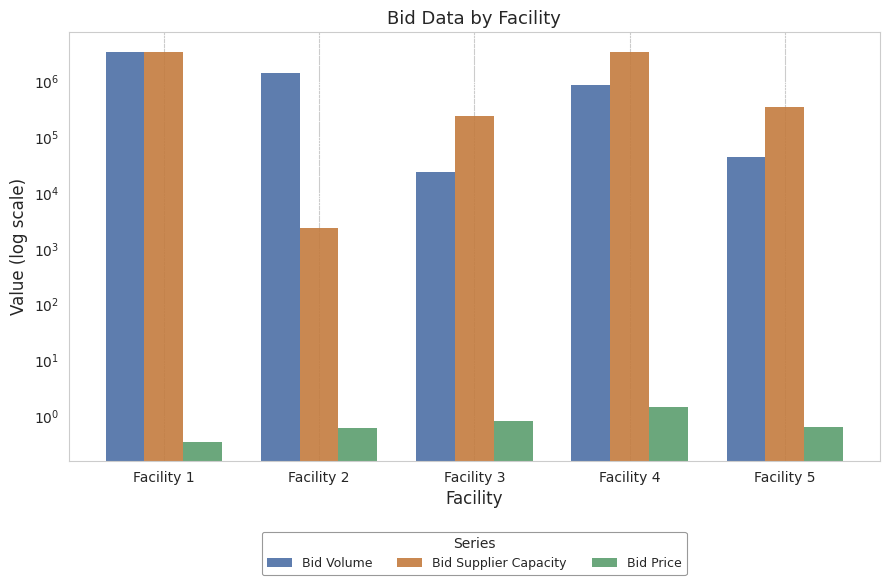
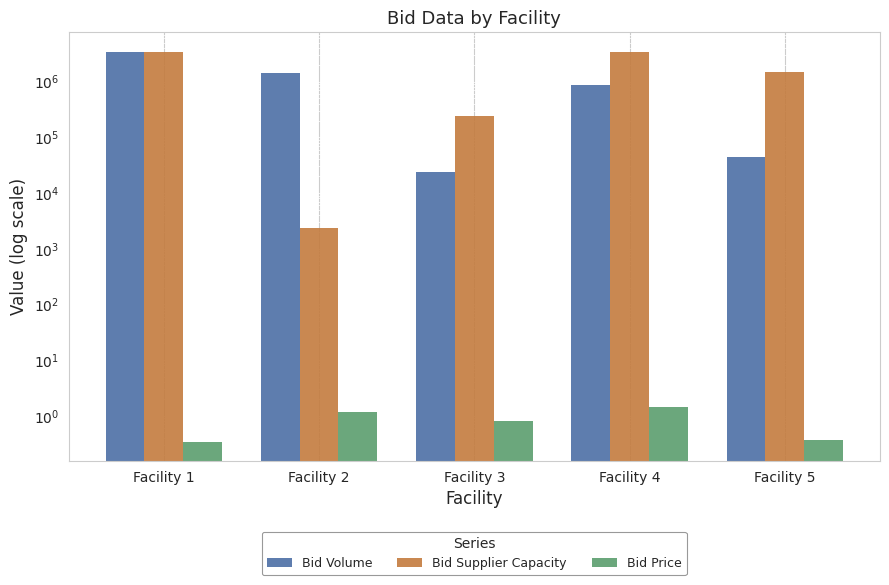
  {
    "Bid Volume": {
      "Facility 1": 3000000,
      "Facility 2": 1400000,
      "Facility 3": 24000,
      "Facility 4": 900000,
      "Facility 5": 50000
    },
    "Bid Supplier Capacity": {
      "Facility 1": 3000000,
      "Facility 2": 2300,
      "Facility 3": 200000,
      "Facility 4": 3000000,
-     "Facility 5": 300000
+     "Facility 5": 1500000
    },
    "Bid Price": {
      "Facility 1": 0.3,
-     "Facility 2": 0.6,
+     "Facility 2": 1.2,
      "Facility 3": 0.8,
      "Facility 4": 1.4,
-     "Facility 5": 0.6
+     "Facility 5": 0.4
    }
  }
